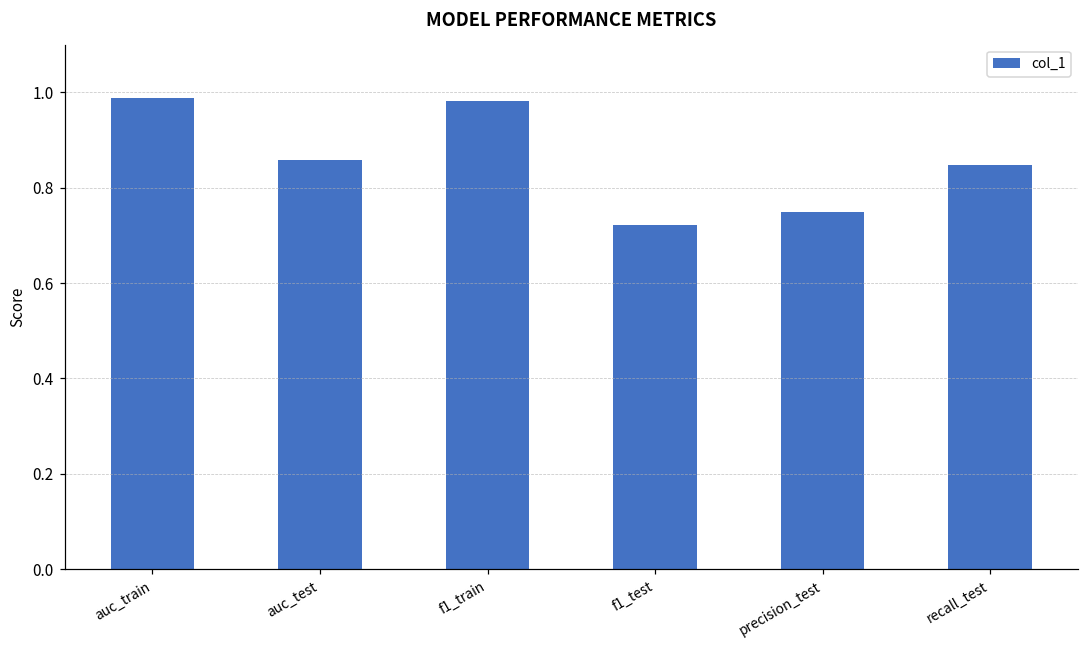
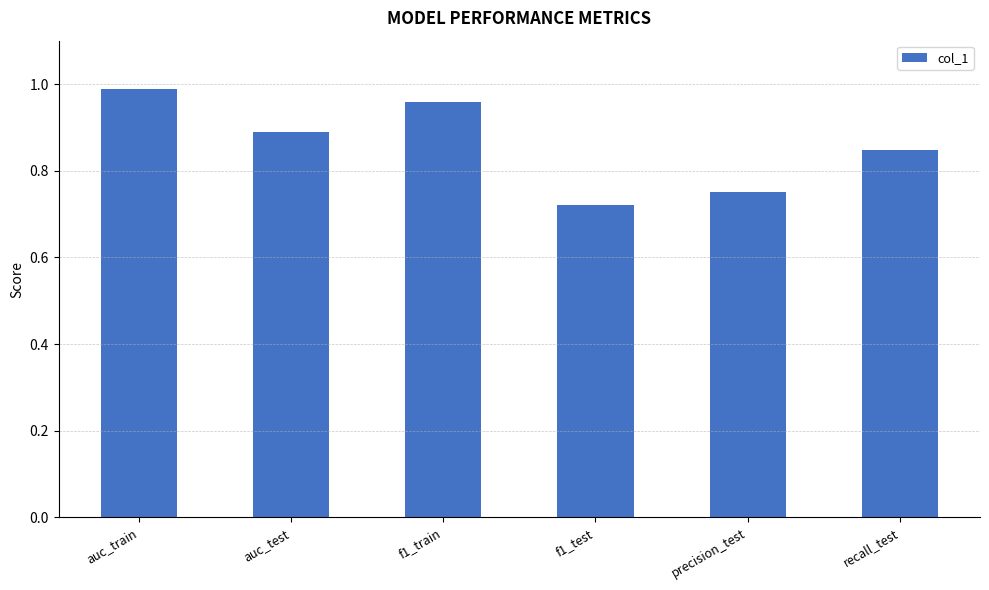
  {
    "auc_train": 0.99,
-   "auc_test": 0.86,
-   "f1_train": 0.98,
+   "auc_test": 0.89,
+   "f1_train": 0.96,
    "f1_test": 0.72,
    "precision_test": 0.75,
    "recall_test": 0.85
  }
